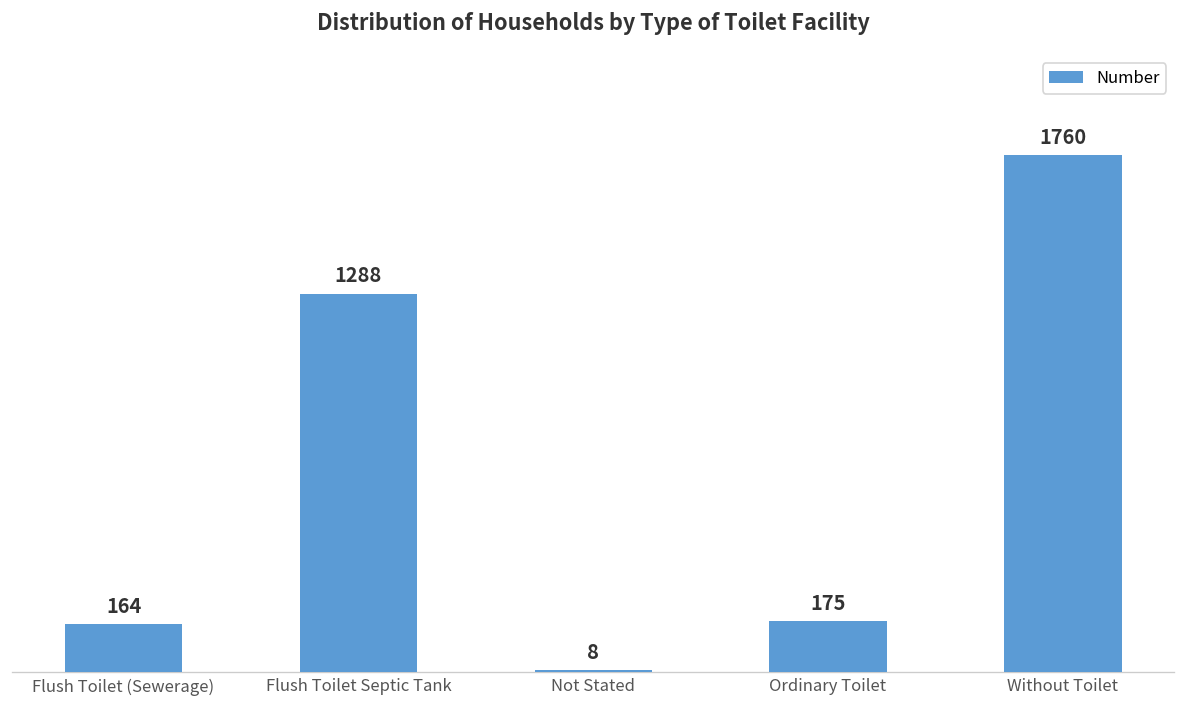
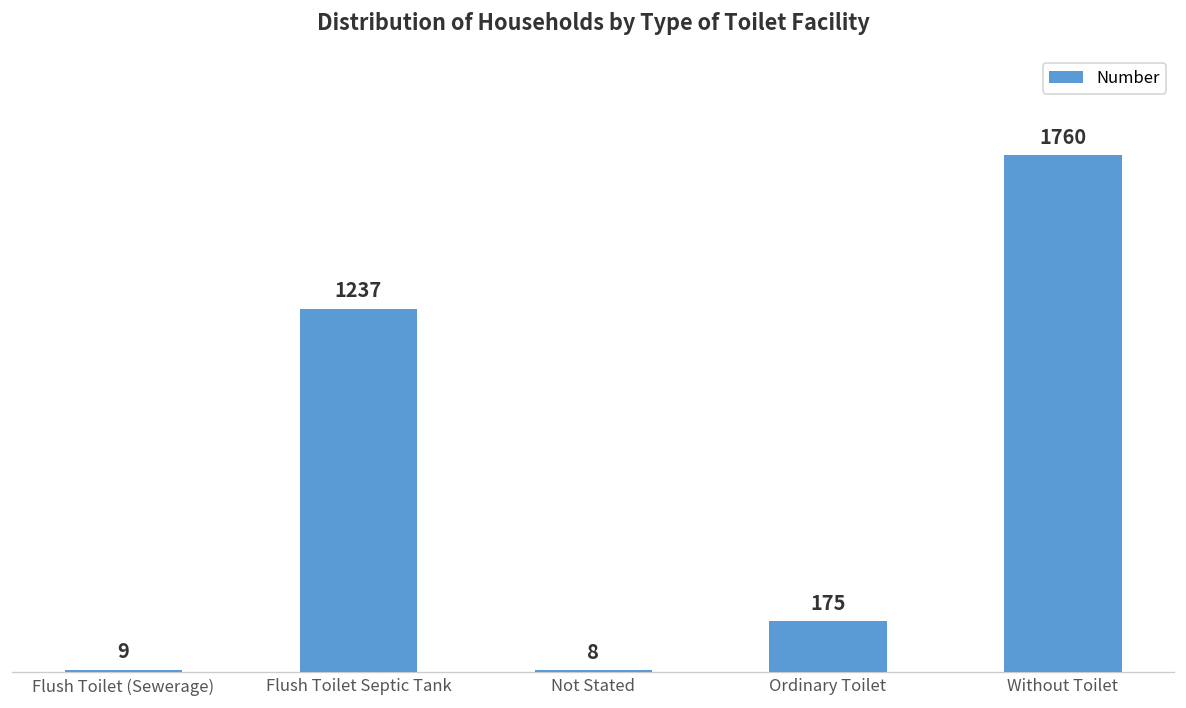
  {
-   "Flush Toilet (Sewerage)": 164,
-   "Flush Toilet Septic Tank": 1288,
+   "Flush Toilet (Sewerage)": 9,
+   "Flush Toilet Septic Tank": 1237,
    "Not Stated": 8,
    "Ordinary Toilet": 175,
    "Without Toilet": 1760
  }
